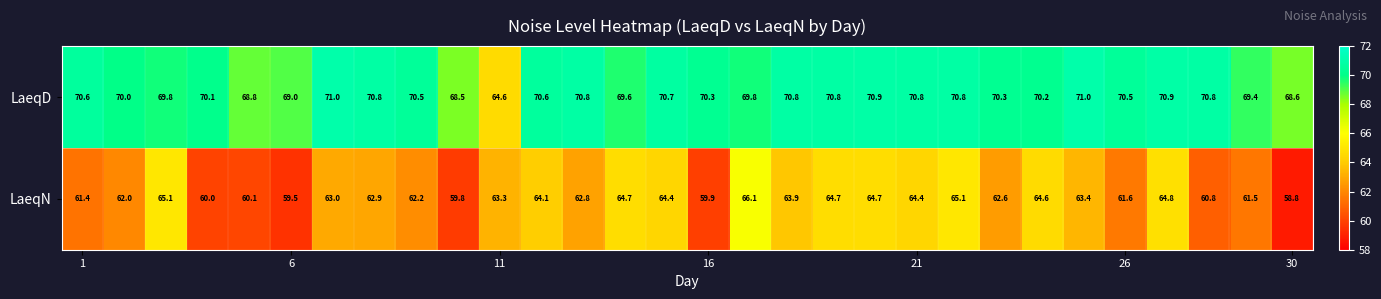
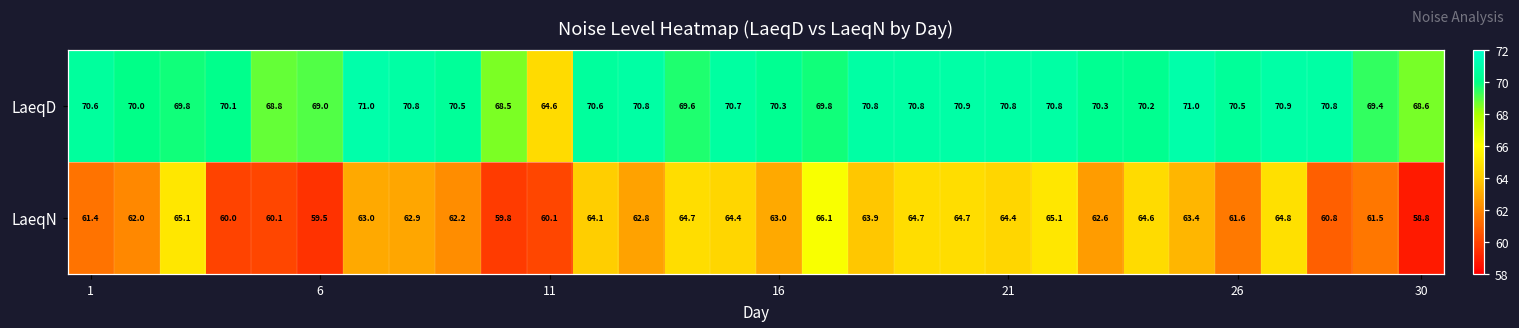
  {
    "LaeqD": {
      "1": 70.6,
      "6": 69.0,
      "11": 64.6,
      "16": 70.3,
      "21": 70.8,
      "26": 70.5,
      "30": 68.6
    },
    "LaeqN": {
      "1": 61.4,
      "6": 59.5,
-     "11": 63.3,
-     "16": 59.9,
+     "11": 60.1,
+     "16": 63.0,
      "21": 64.4,
      "26": 61.6,
      "30": 58.8
    }
  }
